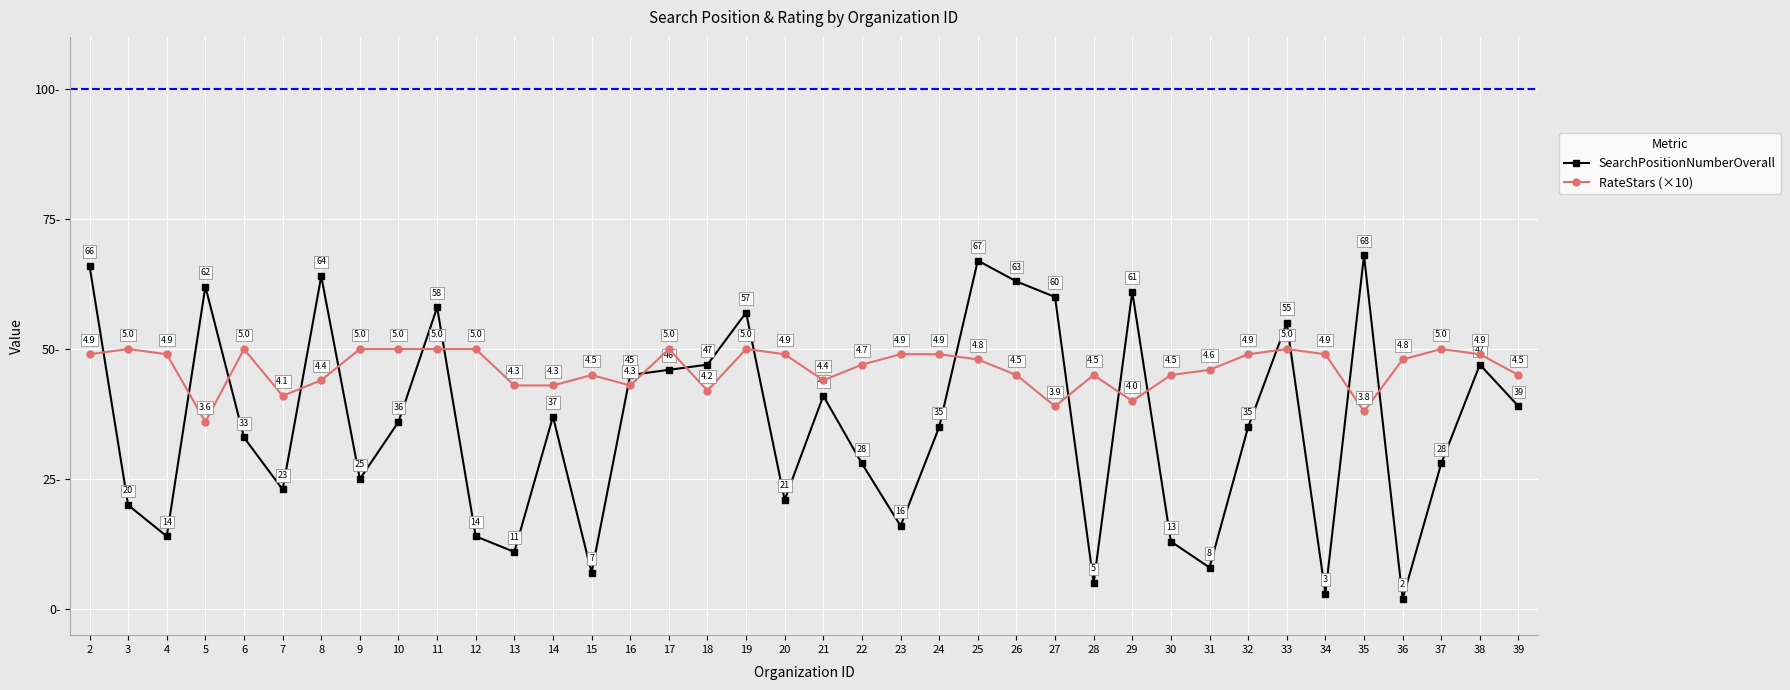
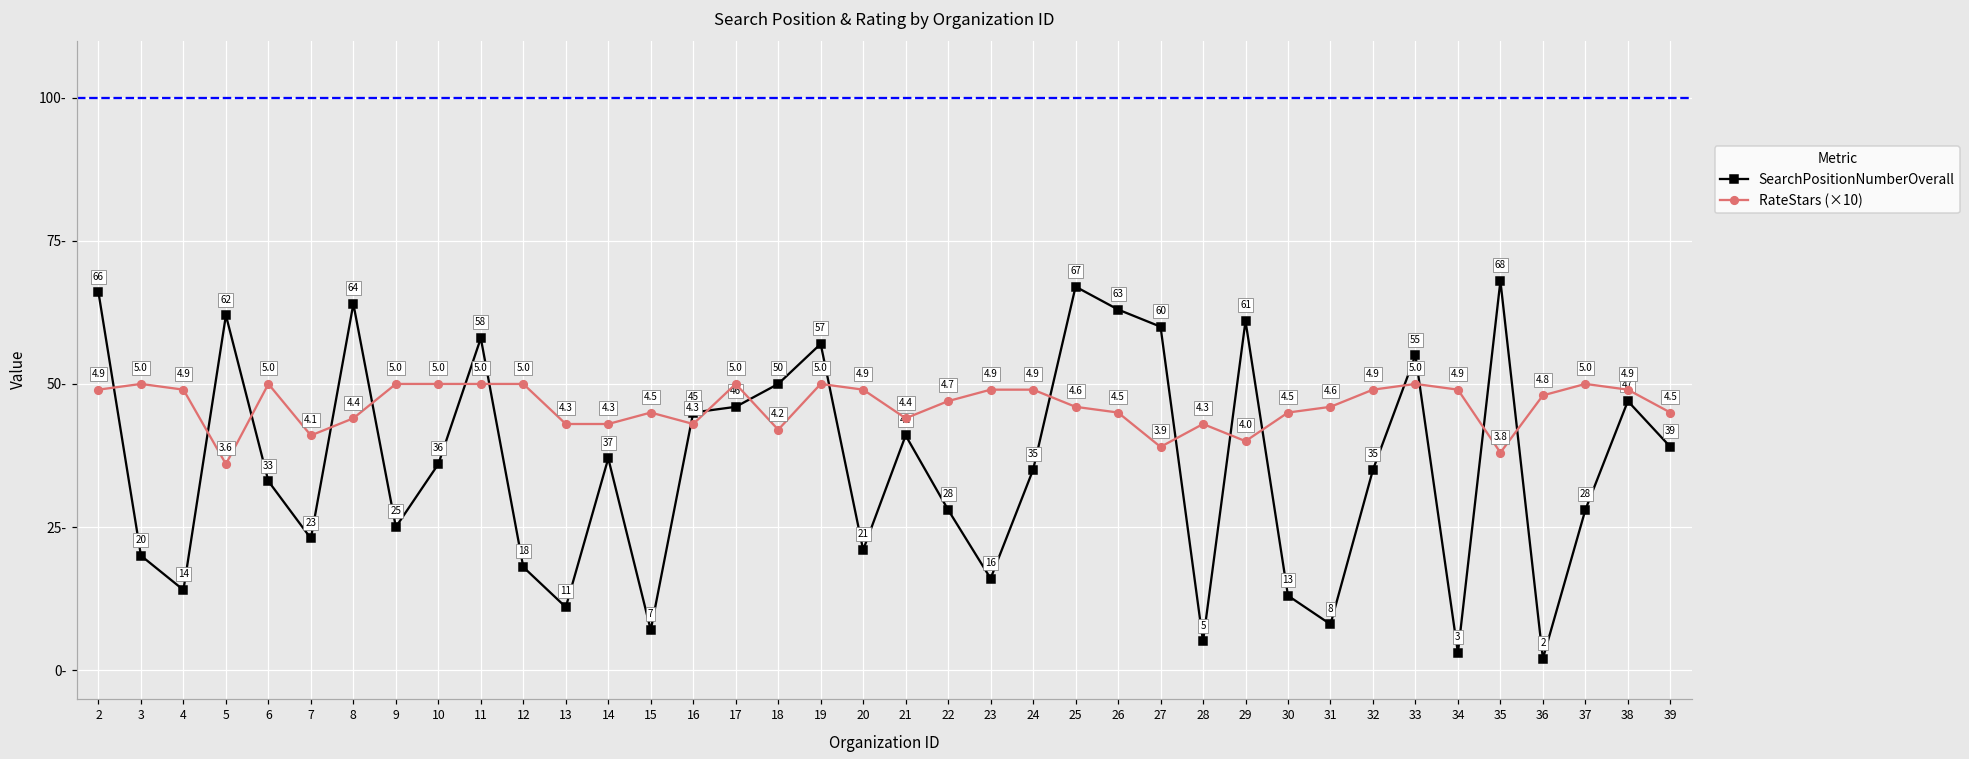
  {
    "SearchPositionNumberOverall": {
-     "12": 14,
-     "18": 47
+     "12": 18,
+     "18": 50
    },
    "RateStars (×10)": {
-     "25": 4.8,
-     "28": 4.5
+     "25": 4.6,
+     "28": 4.3
    }
  }
